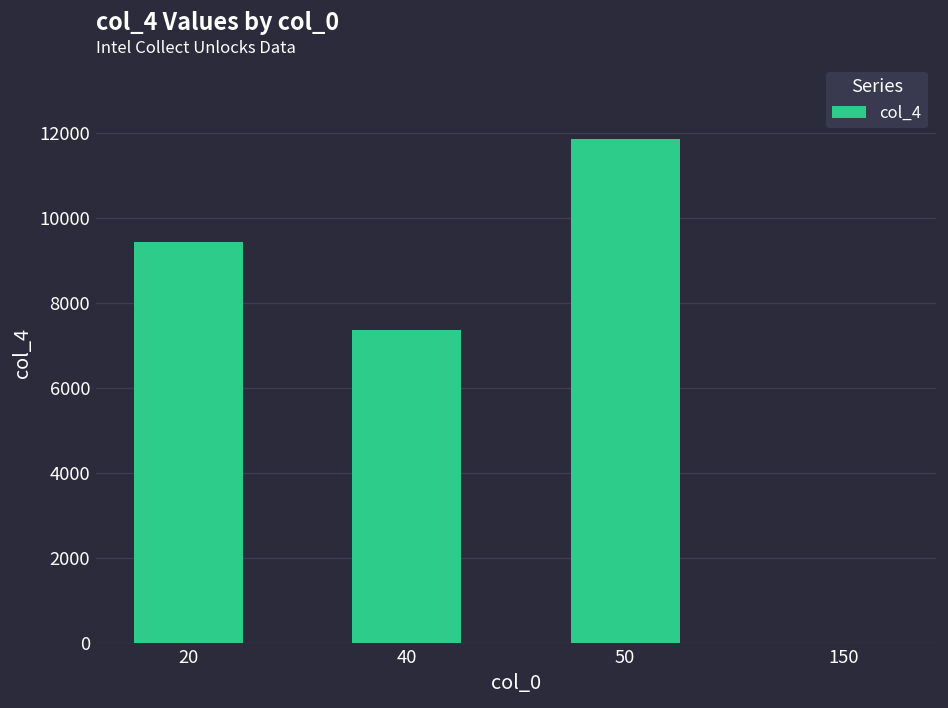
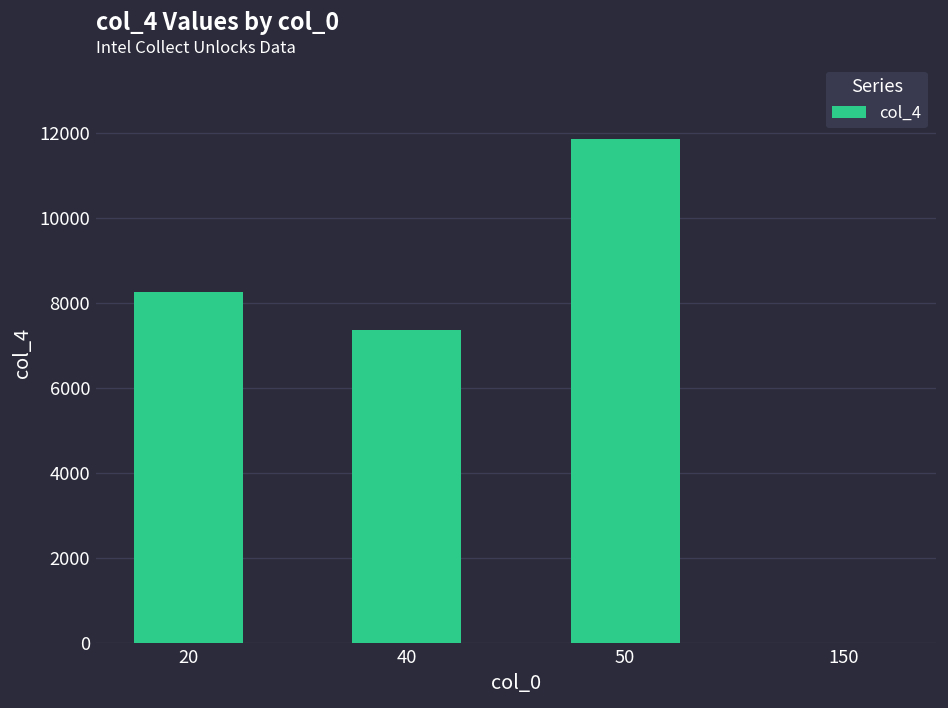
  {
-   "20": 9400,
+   "20": 8300,
    "40": 7400,
    "50": 11900,
    "150": 0
  }
